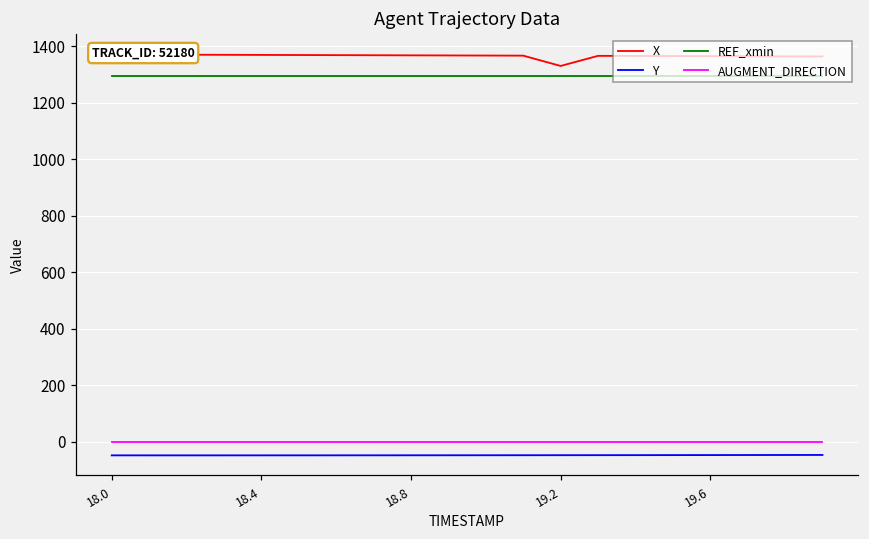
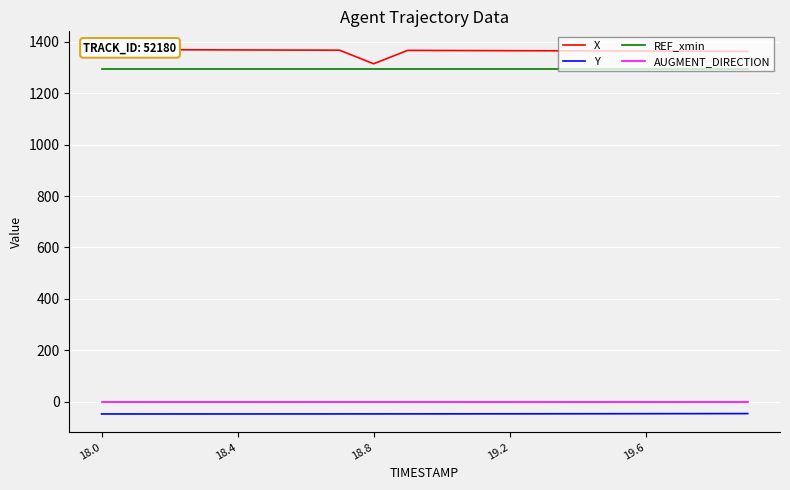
  {
    "X": {
      "18.4": 1370,
-     "18.8": 1370,
-     "19.2": 1330
+     "18.8": 1310,
+     "19.2": 1370
    },
    "Y": {
      "18.0": -50,
      "18.4": -50,
      "18.8": -50,
      "19.2": -50,
      "19.6": -50
    },
    "REF_xmin": {
      "18.0": 1290,
      "18.4": 1290,
      "18.8": 1290,
      "19.2": 1290
    },
    "AUGMENT_DIRECTION": {
      "18.0": 0,
      "18.4": 0,
      "18.8": 0,
      "19.2": 0,
      "19.6": 0
    }
  }
